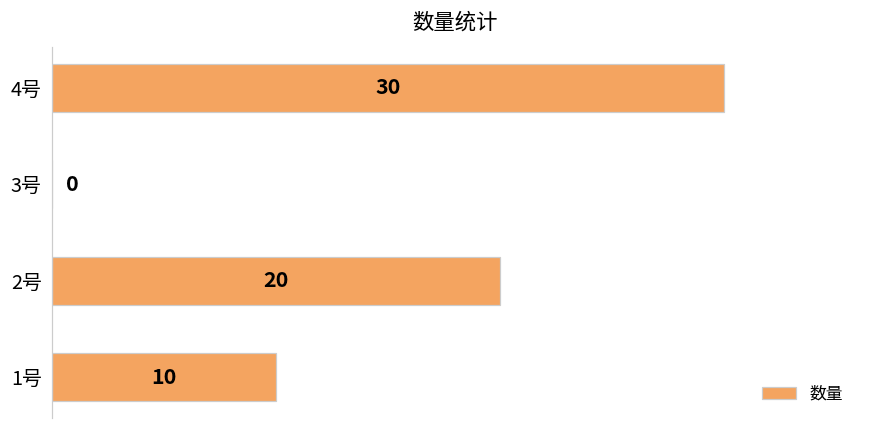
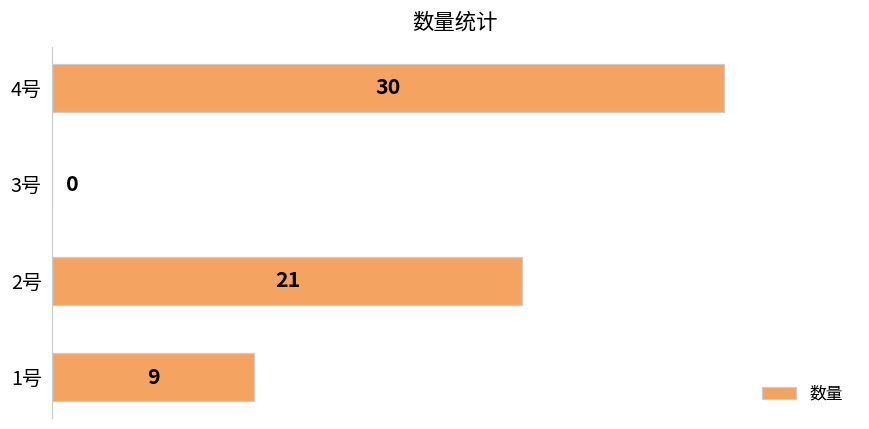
  {
    "4号": 30,
    "3号": 0,
-   "2号": 20,
-   "1号": 10
+   "2号": 21,
+   "1号": 9
  }
